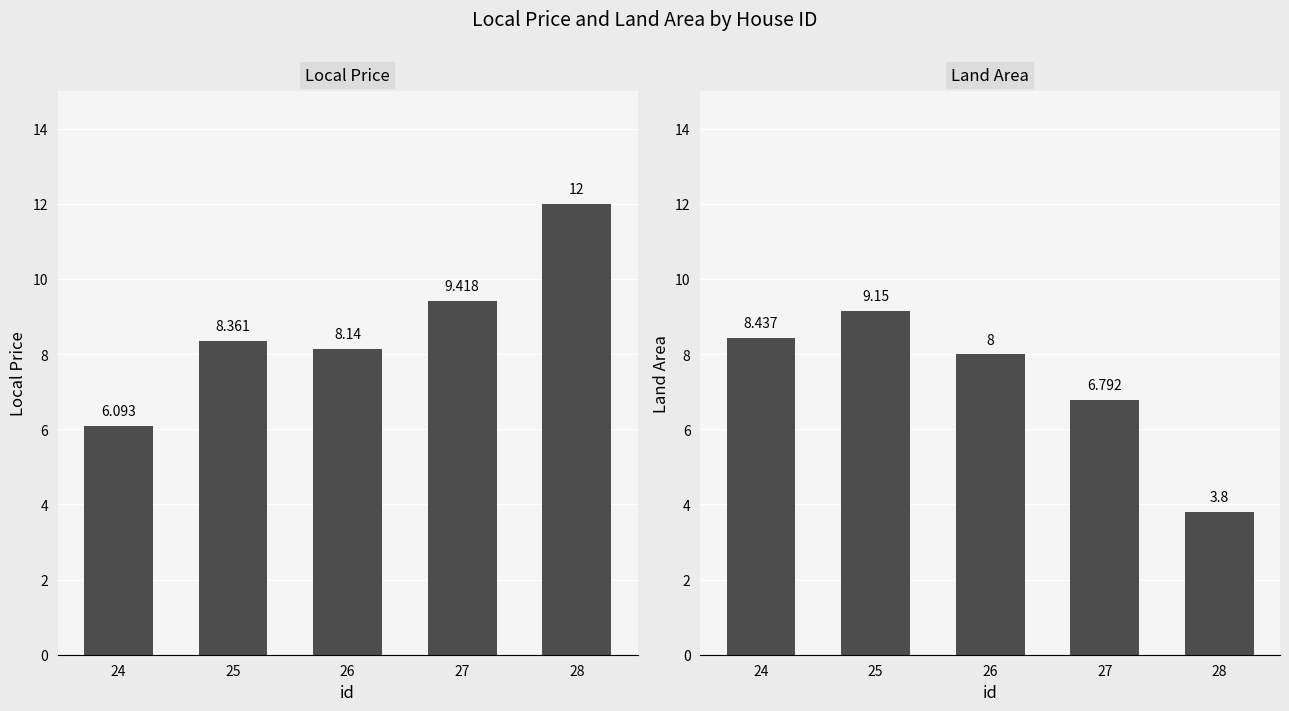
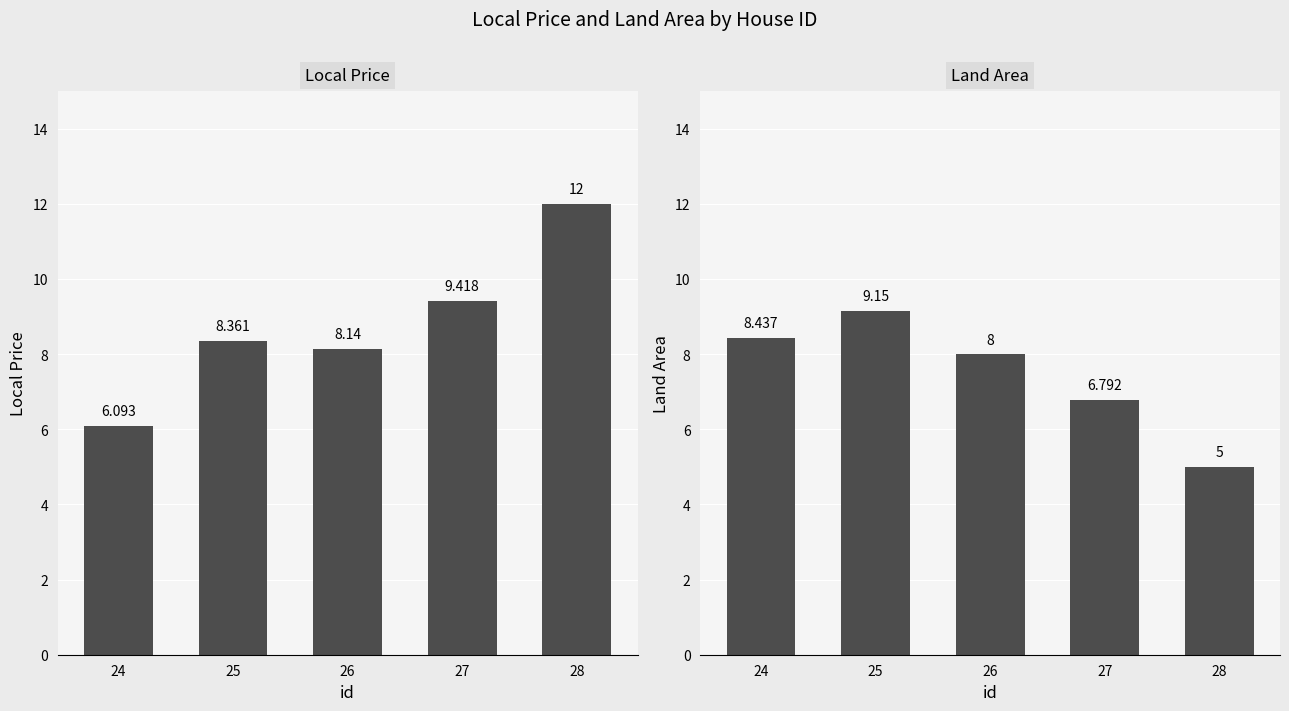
  {
    "Local Price": {
      "24": 6.093,
      "25": 8.361,
      "26": 8.14,
      "27": 9.418,
      "28": 12
    },
    "Land Area": {
      "24": 8.437,
      "25": 9.15,
      "26": 8,
      "27": 6.792,
-     "28": 3.8
+     "28": 5
    }
  }
